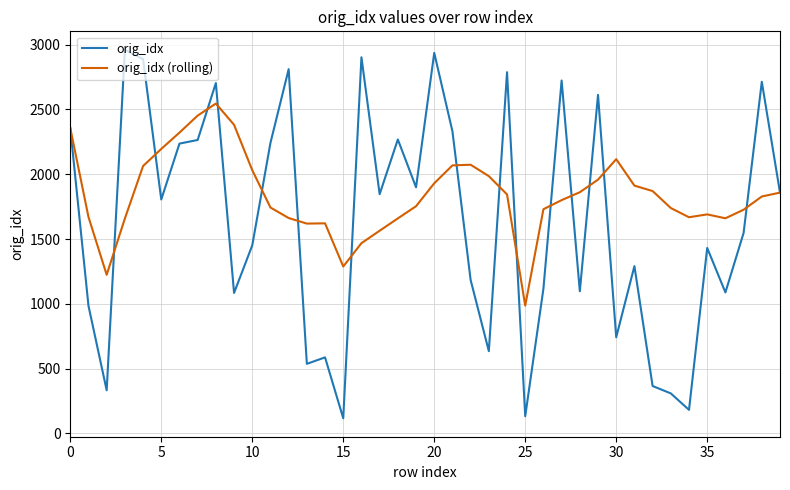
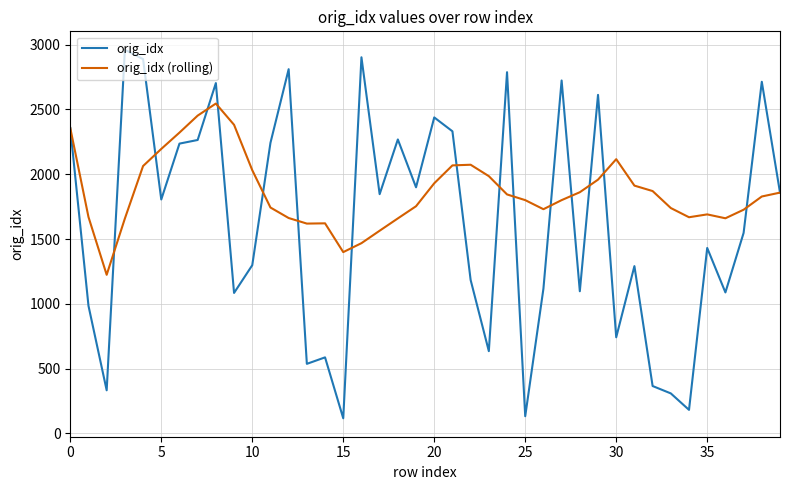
  {
    "orig_idx": {
      "5": 1810,
-     "10": 1450,
+     "10": 1300,
      "15": 120,
-     "20": 2940,
+     "20": 2440,
      "25": 130,
      "30": 740,
      "35": 1430
    },
    "orig_idx (rolling)": {
      "5": 2200,
      "10": 2030,
-     "15": 1290,
+     "15": 1400,
      "20": 1930,
-     "25": 990,
+     "25": 1800,
      "30": 2120,
      "35": 1690
    }
  }
